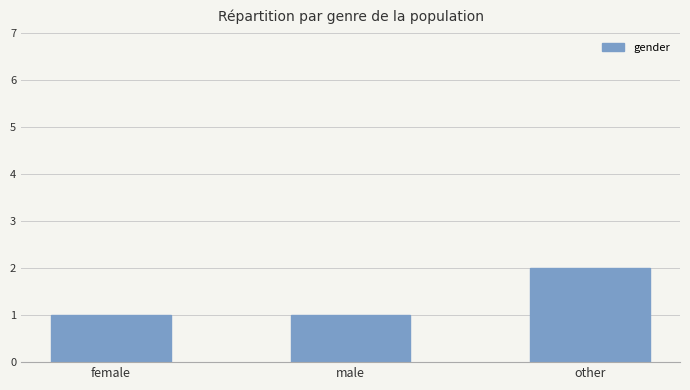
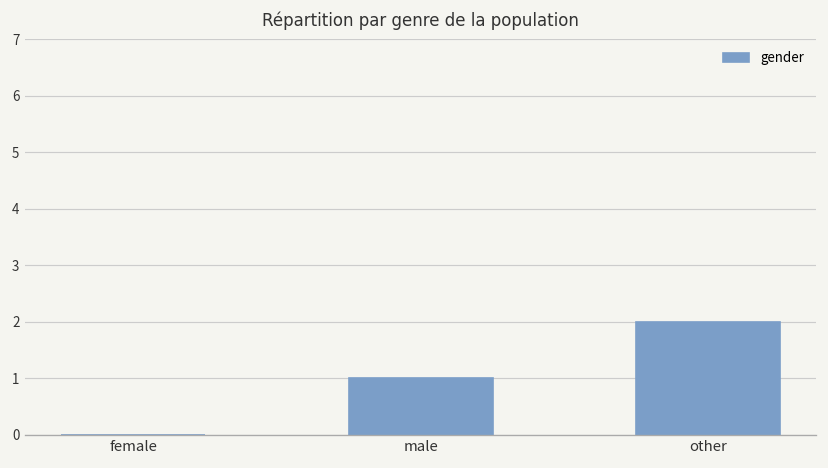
  {
-   "female": 1,
+   "female": 0,
    "male": 1,
    "other": 2
  }
